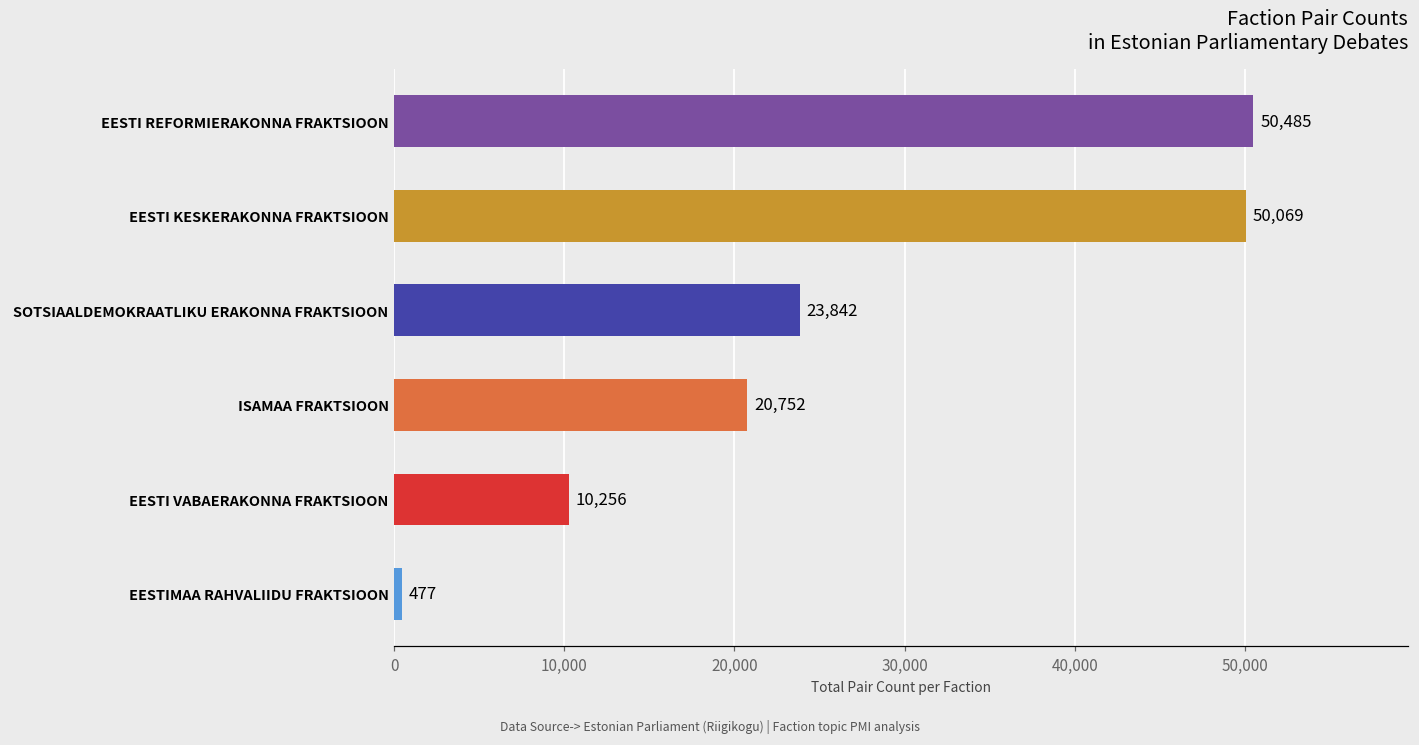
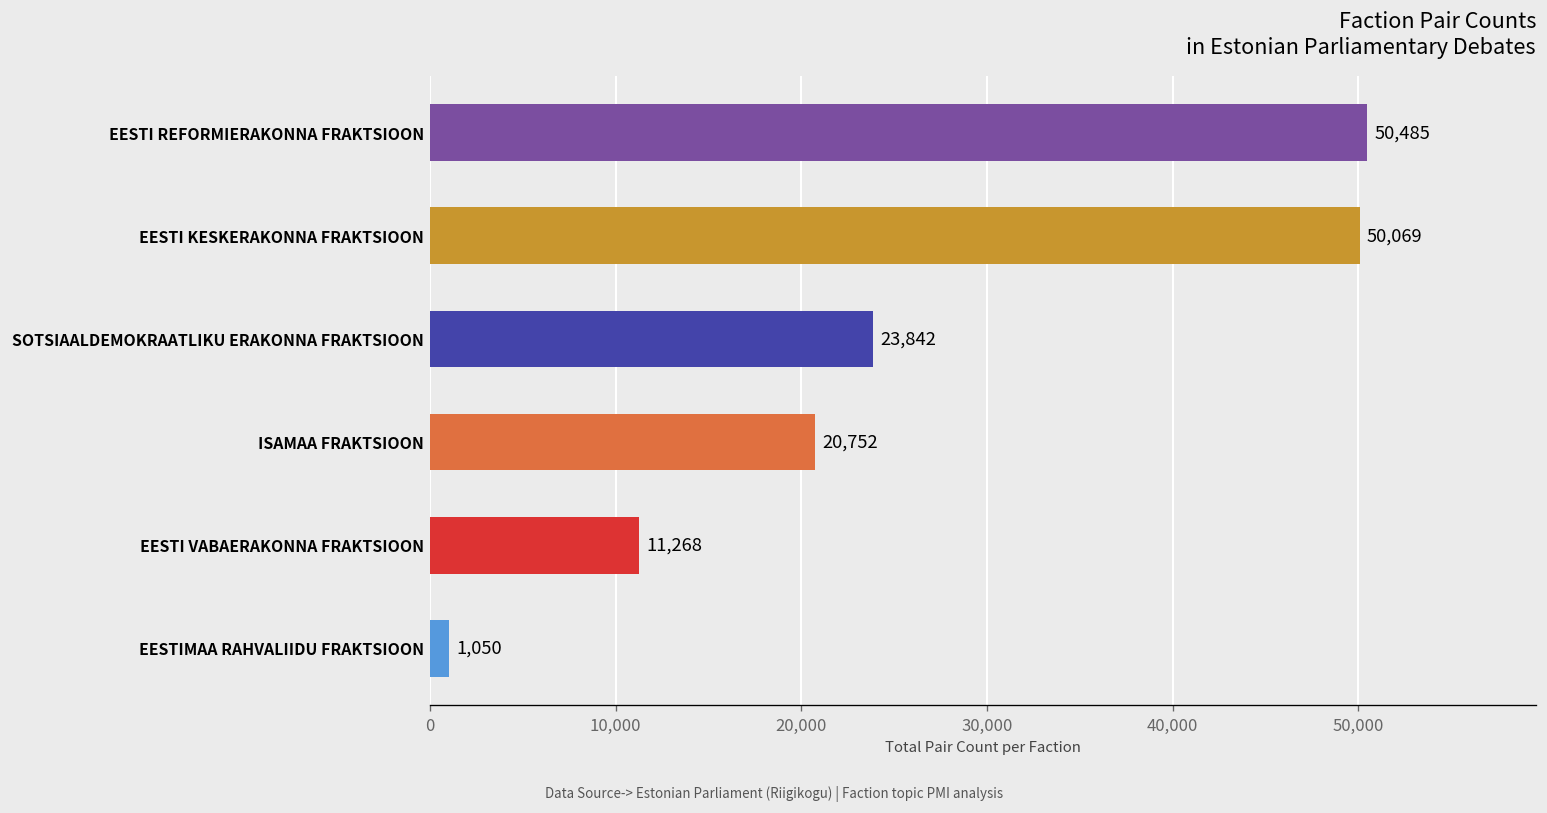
  {
    "EESTI REFORMIERAKONNA FRAKTSIOON": "50,485",
    "EESTI KESKERAKONNA FRAKTSIOON": "50,069",
    "SOTSIAALDEMOKRAATLIKU ERAKONNA FRAKTSIOON": "23,842",
    "ISAMAA FRAKTSIOON": "20,752",
-   "EESTI VABAERAKONNA FRAKTSIOON": "10,256",
-   "EESTIMAA RAHVALIIDU FRAKTSIOON": "477"
+   "EESTI VABAERAKONNA FRAKTSIOON": "11,268",
+   "EESTIMAA RAHVALIIDU FRAKTSIOON": "1,050"
  }
